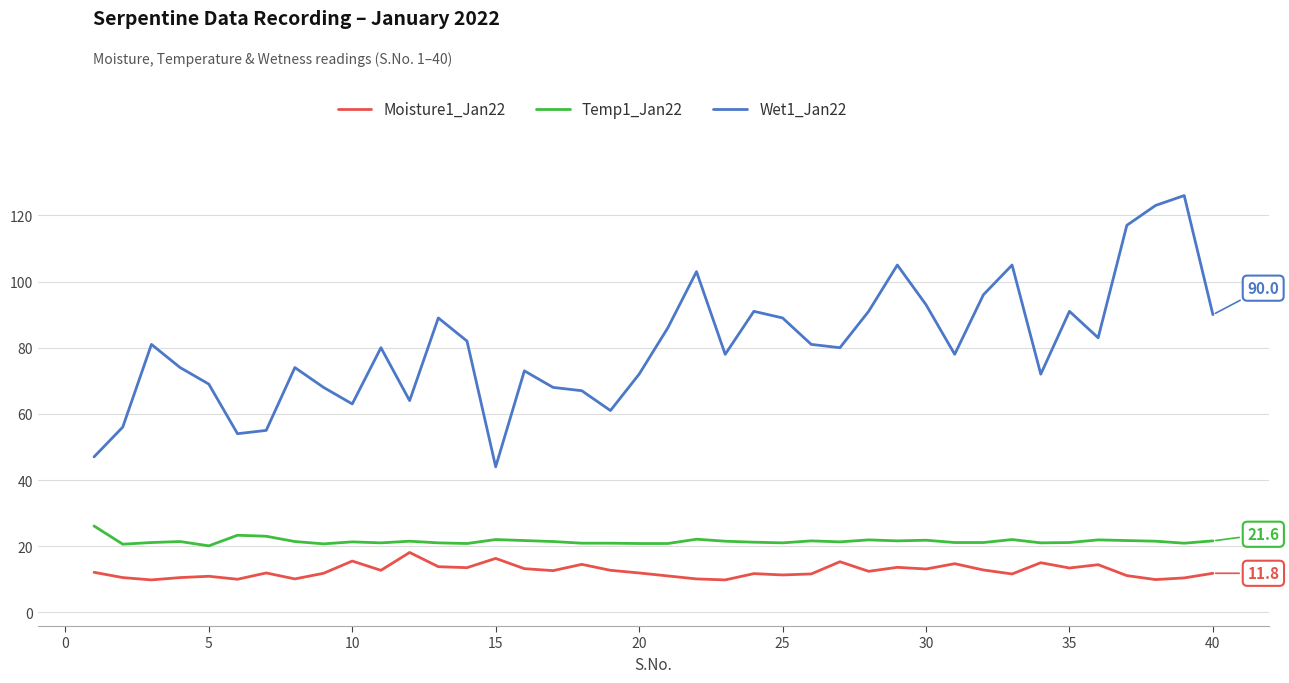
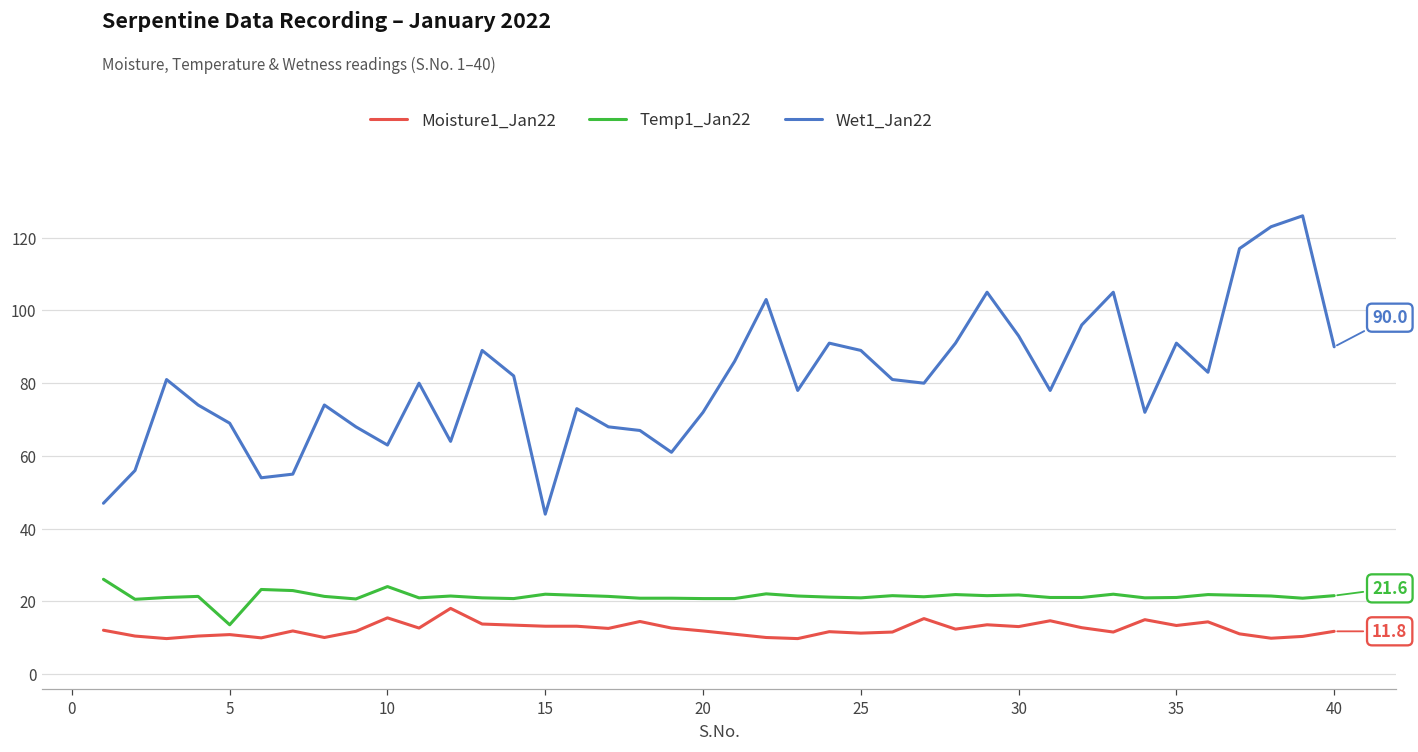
  {
    "Moisture1_Jan22": {
      "5": 11,
      "10": 16,
-     "15": 16,
+     "15": 13,
      "20": 12,
      "25": 11,
      "30": 13,
      "35": 13
    },
    "Temp1_Jan22": {
-     "5": 20,
-     "10": 21,
+     "5": 14,
+     "10": 24,
      "15": 22,
      "20": 21,
      "25": 21,
      "30": 22,
      "35": 21
    },
    "Wet1_Jan22": {
      "5": 69,
      "10": 63,
      "15": 44,
      "20": 72,
      "25": 89,
      "30": 93,
      "35": 91
    }
  }
